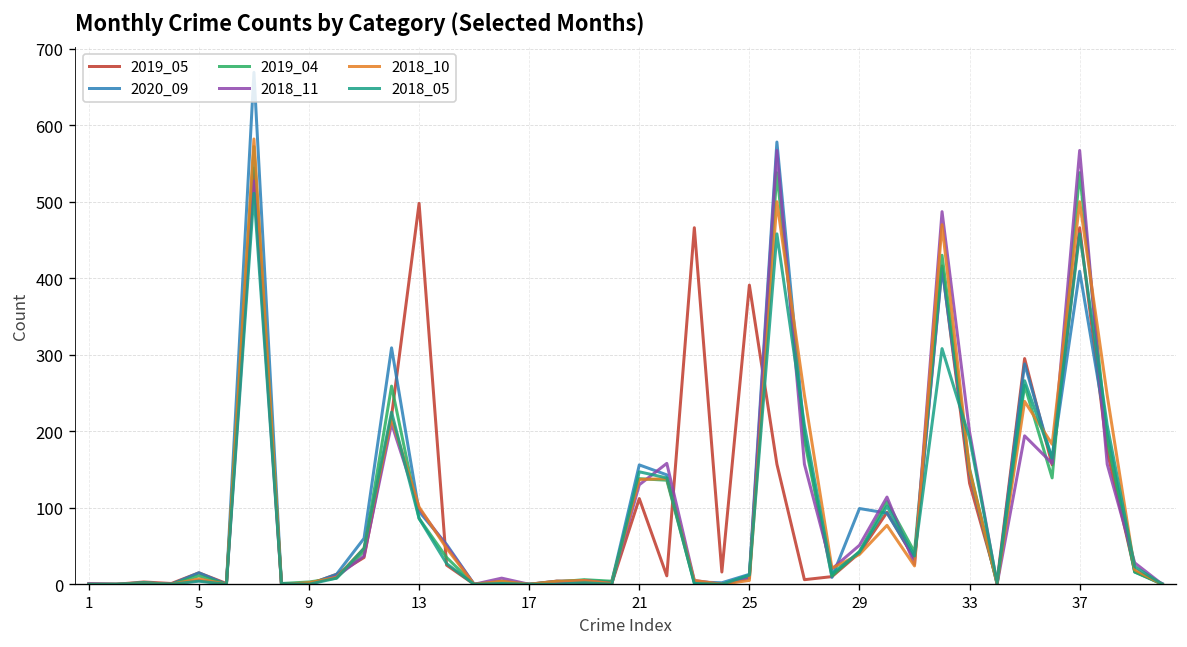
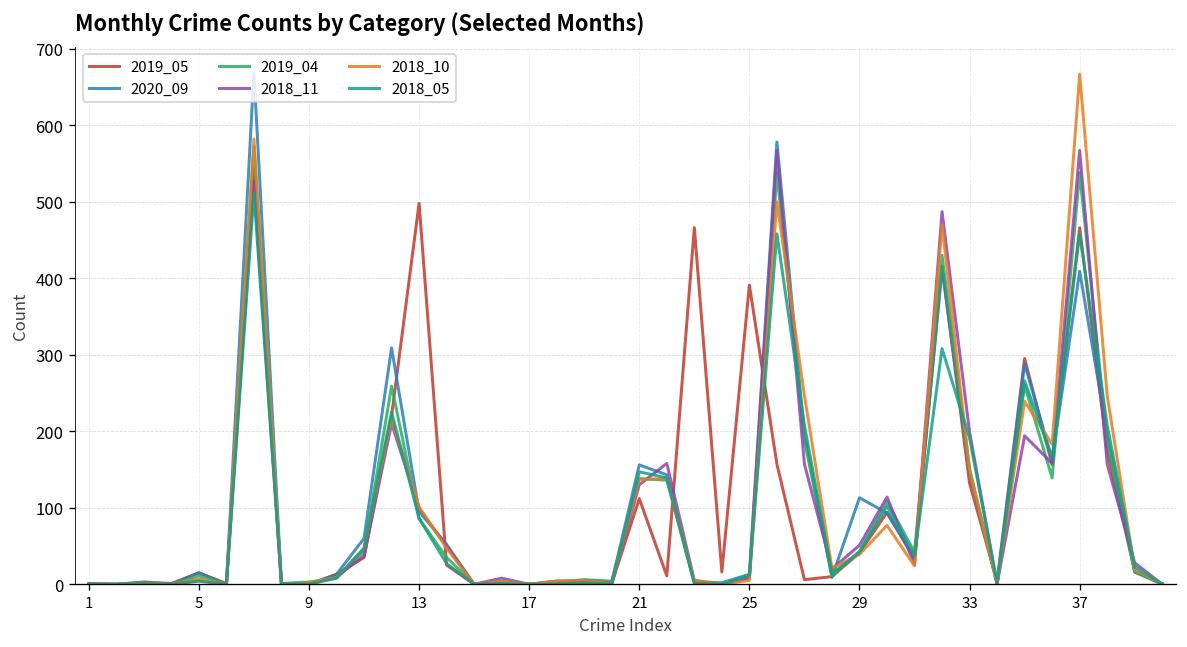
  {
    "2019_05": {
      "13": 500,
      "21": 110,
      "25": 390,
      "33": 130,
      "37": 470
    },
    "2020_09": {
      "13": 100,
      "21": 160,
-     "29": 100,
+     "29": 110,
      "37": 410
    },
    "2018_11": {
      "21": 130,
      "29": 50,
      "33": 200,
      "37": 570
    },
    "2018_10": {
-     "37": 500
+     "37": 670
    }
  }
